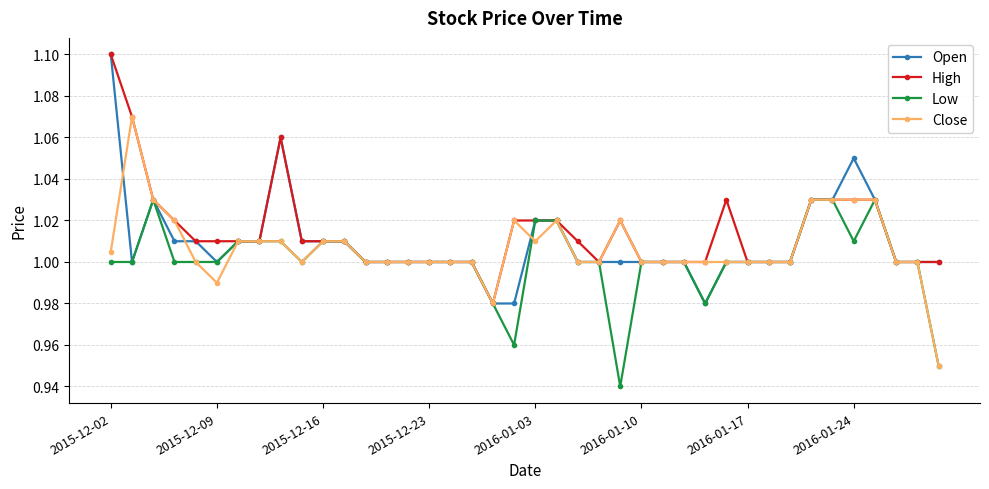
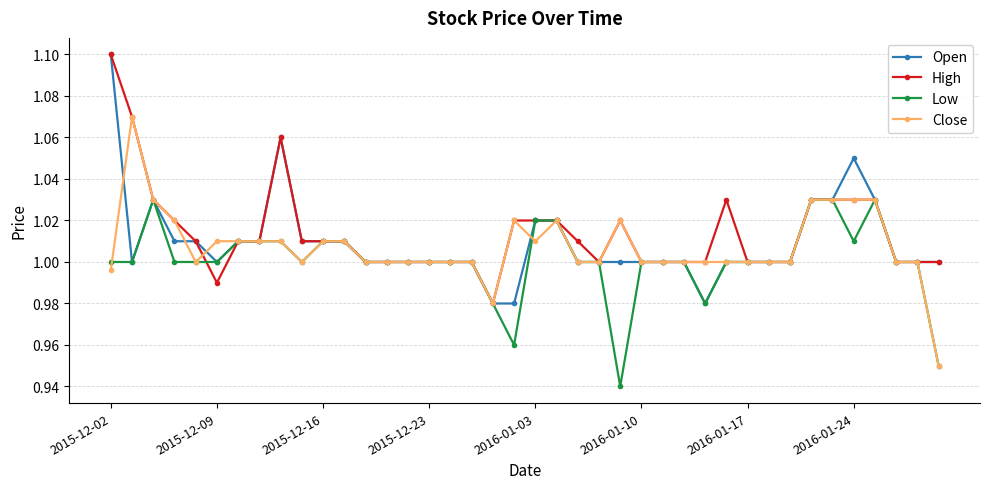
  {
    "Open": {
      "2016-01-24": 1.050
    },
    "High": {
-     "2015-12-09": 1.01
+     "2015-12-09": 0.99
    },
    "Low": {
      "2015-12-02": 1.000,
      "2016-01-24": 1.010
    },
    "Close": {
-     "2015-12-02": 1.005,
-     "2015-12-09": 0.99,
+     "2015-12-02": 0.996,
+     "2015-12-09": 1.01,
      "2016-01-03": 1.010
    }
  }
